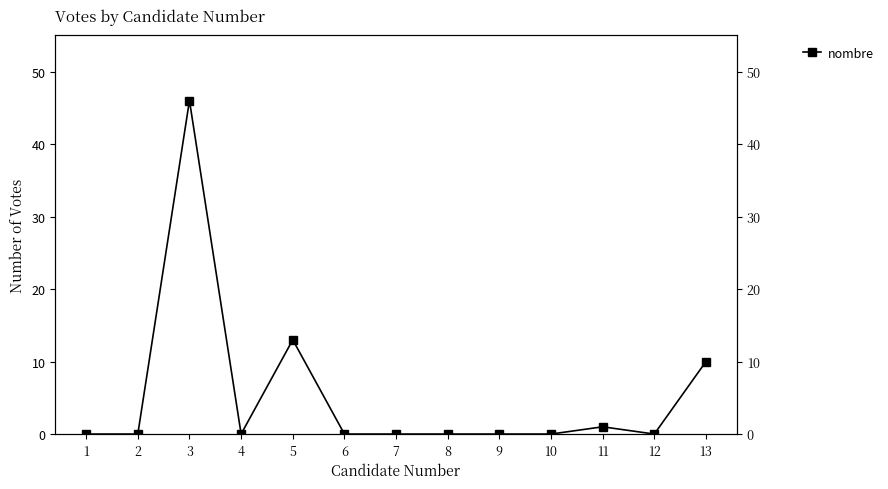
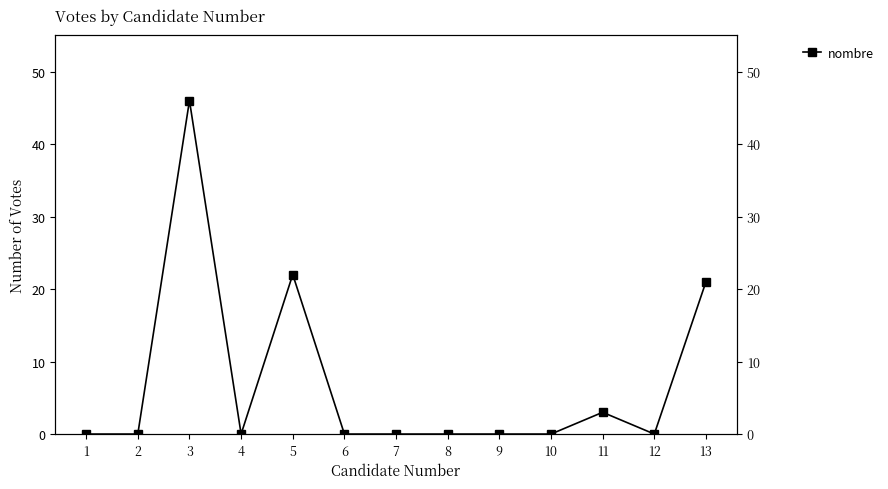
  {
    "1": 0,
    "2": 0,
    "3": 46,
    "4": 0,
-   "5": 13,
+   "5": 22,
    "6": 0,
    "7": 0,
    "8": 0,
    "9": 0,
    "10": 0,
-   "11": 1,
+   "11": 3,
    "12": 0,
-   "13": 10
+   "13": 21
  }
